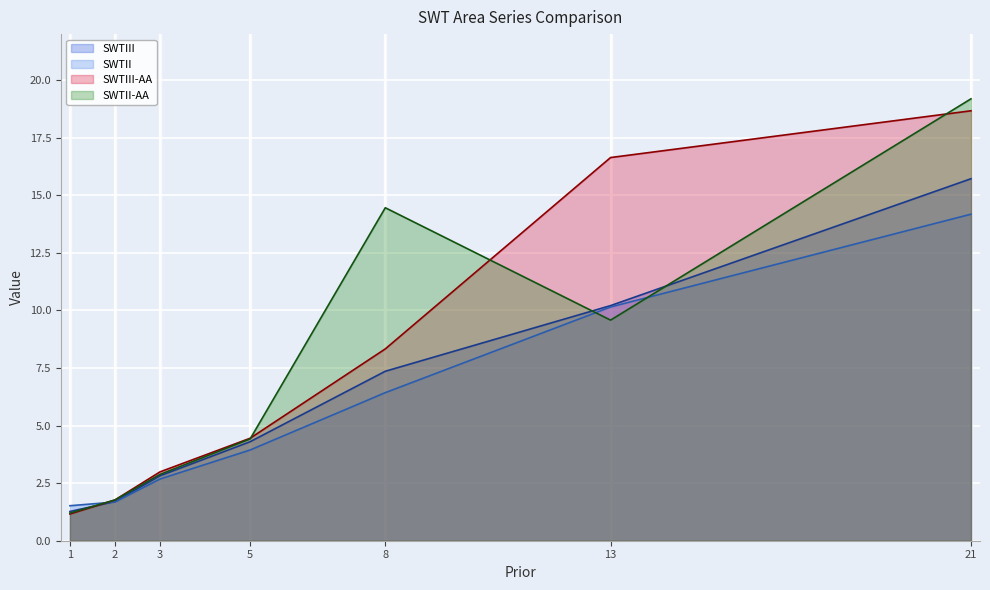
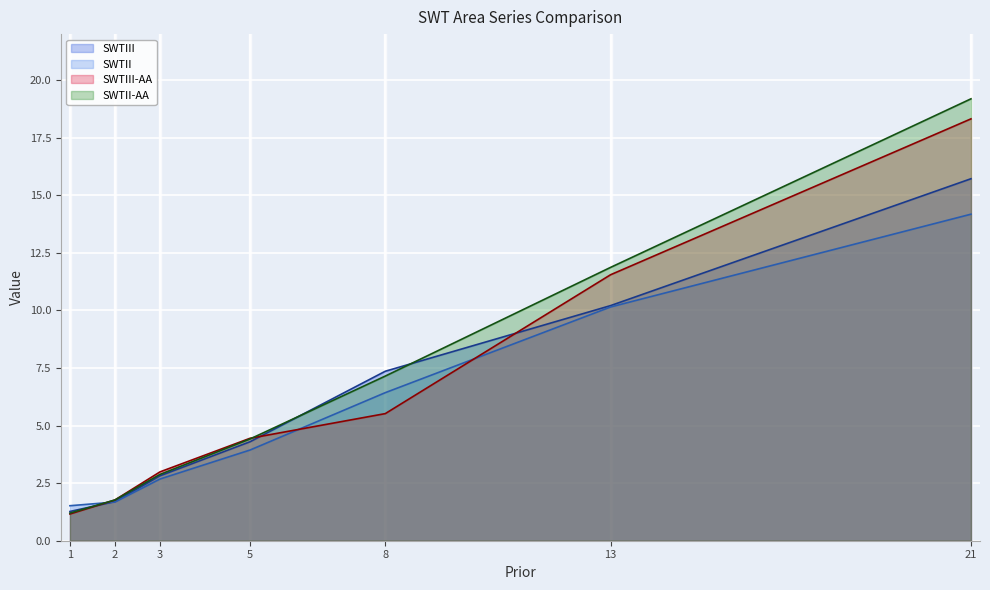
  {
    "SWTIII-AA": {
-     "8": 8.3,
-     "13": 16.6,
-     "21": 18.7
+     "8": 5.5,
+     "13": 11.6,
+     "21": 18.3
    },
    "SWTII-AA": {
-     "8": 14.5,
-     "13": 9.6,
+     "8": 7.2,
+     "13": 11.9,
      "21": 19.2
    }
  }
